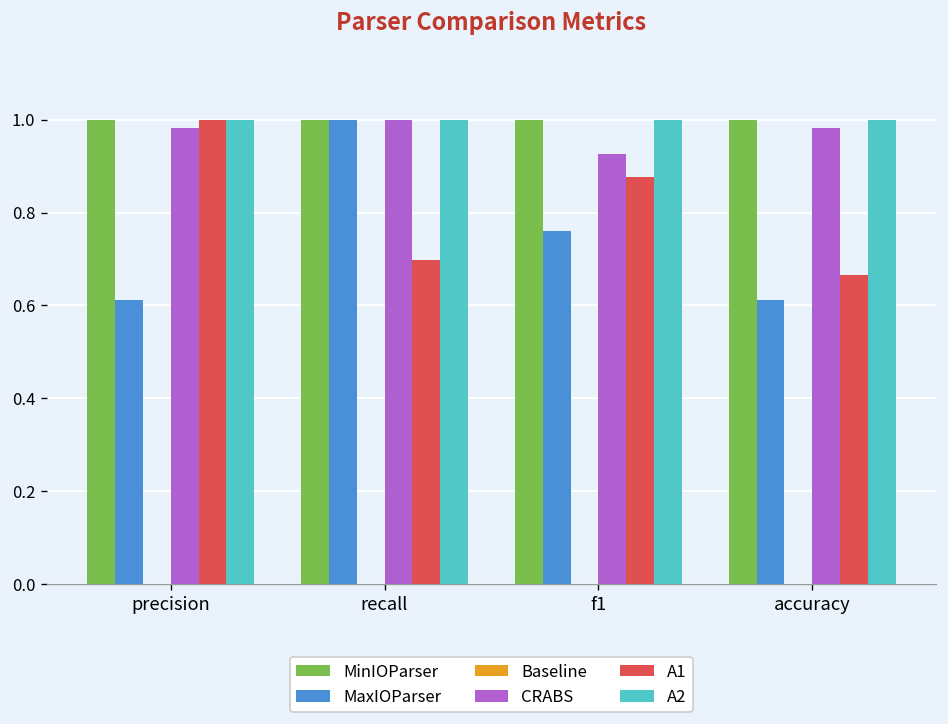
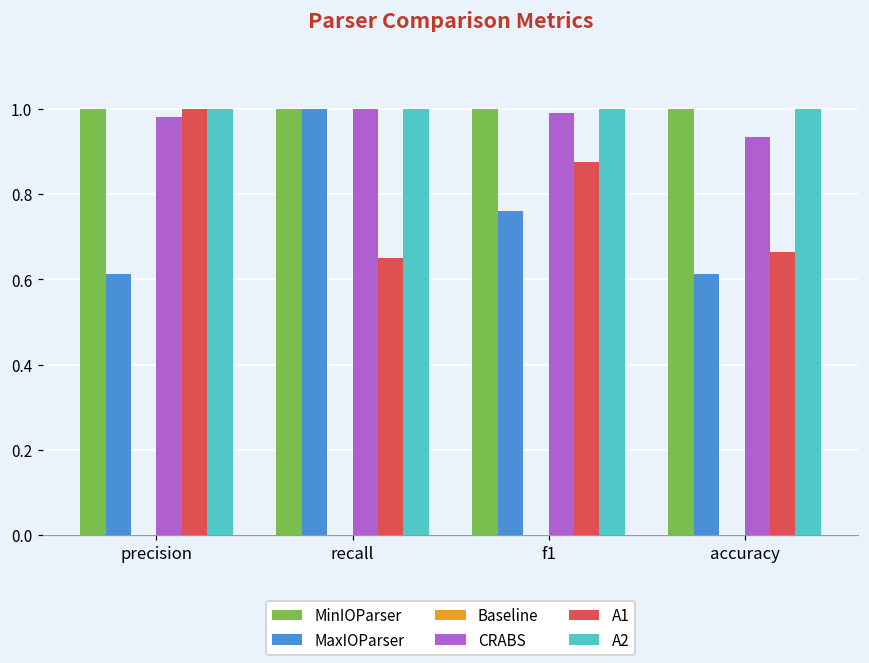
  {
    "MinIOParser": {
      "precision": 1.00,
      "recall": 1.00,
      "f1": 1.00,
      "accuracy": 1.00
    },
    "Baseline": {
      "precision": 0.00,
      "recall": 0.00,
      "f1": 0.00,
      "accuracy": 0.00
    },
    "CRABS": {
      "precision": 0.98,
      "recall": 1.00,
-     "f1": 0.93,
-     "accuracy": 0.98
+     "f1": 0.99,
+     "accuracy": 0.94
    },
    "A1": {
      "precision": 1.00,
-     "recall": 0.70,
+     "recall": 0.65,
      "f1": 0.88,
      "accuracy": 0.67
    }
  }
